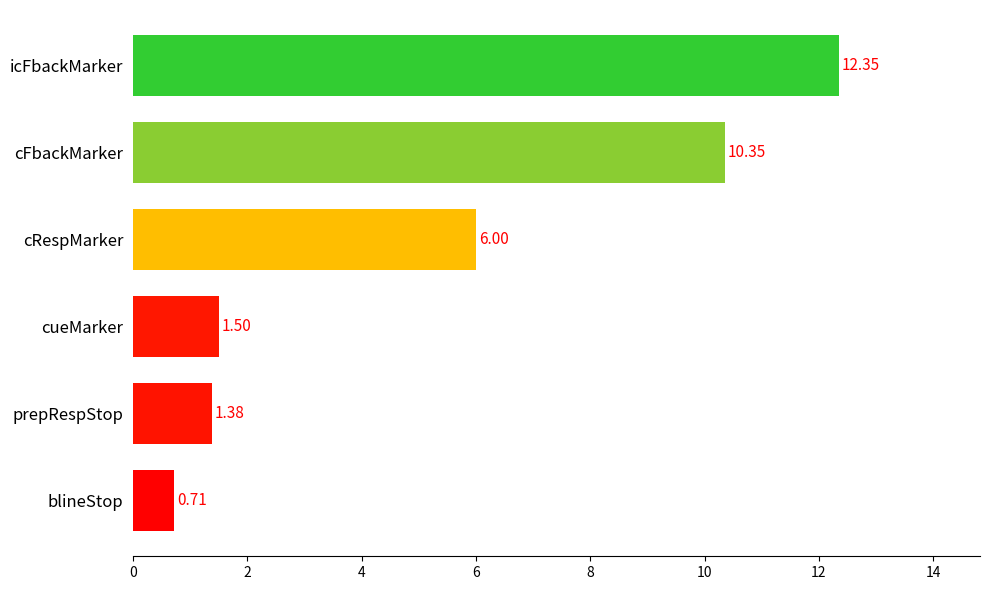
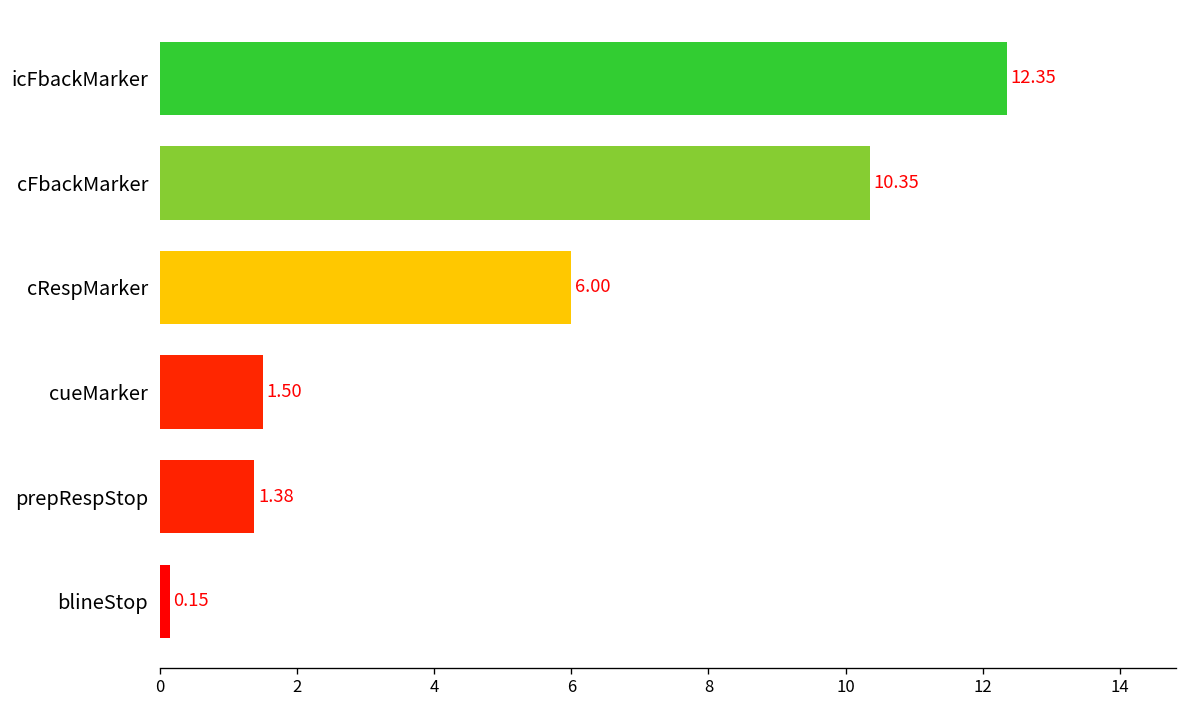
  {
    "icFbackMarker": 12.35,
    "cFbackMarker": 10.35,
    "cRespMarker": 6.00,
    "cueMarker": 1.50,
    "prepRespStop": 1.38,
-   "blineStop": 0.71
+   "blineStop": 0.15
  }
